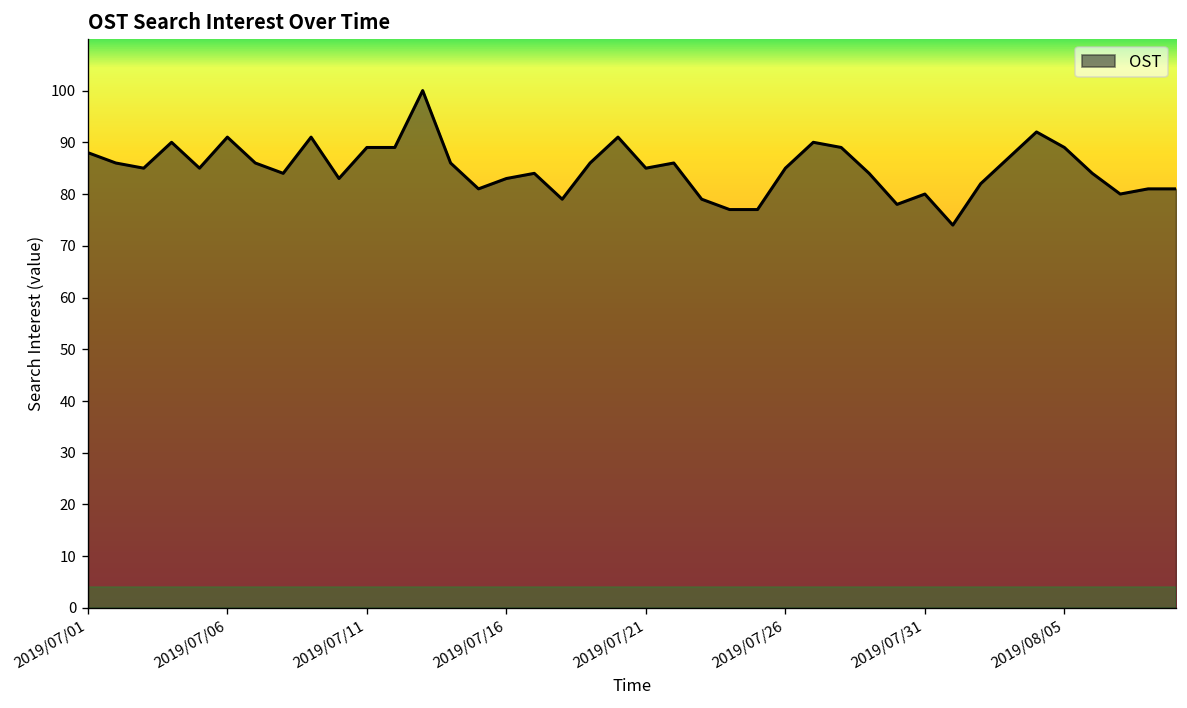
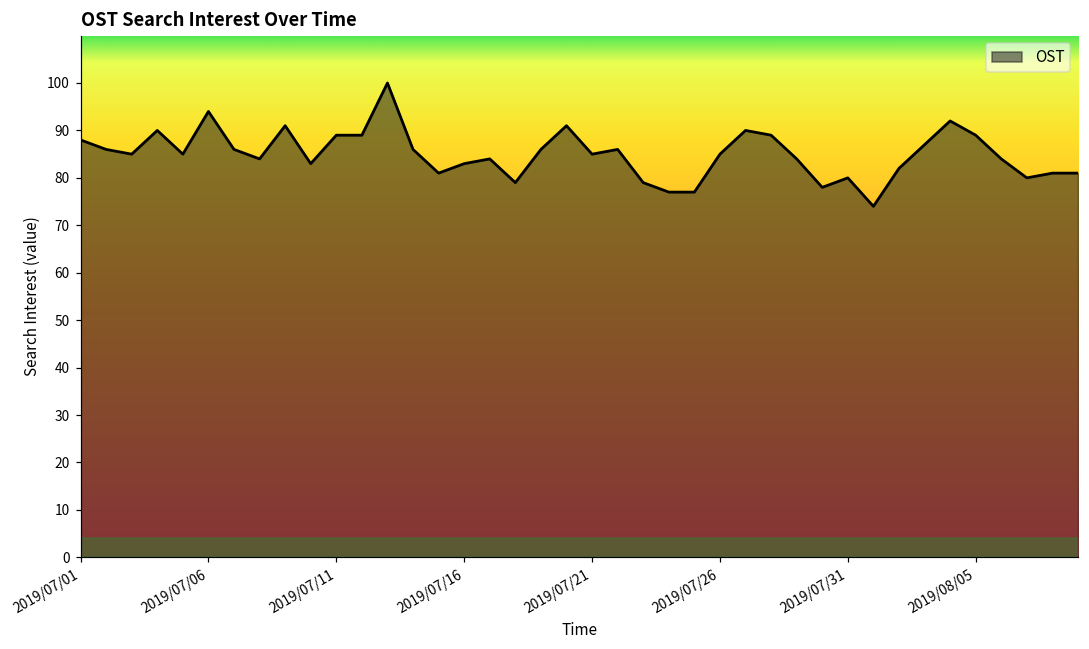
  {
    "2019/07/01": 88,
-   "2019/07/06": 91,
+   "2019/07/06": 94,
    "2019/07/11": 89,
    "2019/07/16": 83,
    "2019/07/21": 85,
    "2019/07/26": 85,
    "2019/07/31": 80,
    "2019/08/05": 89
  }
